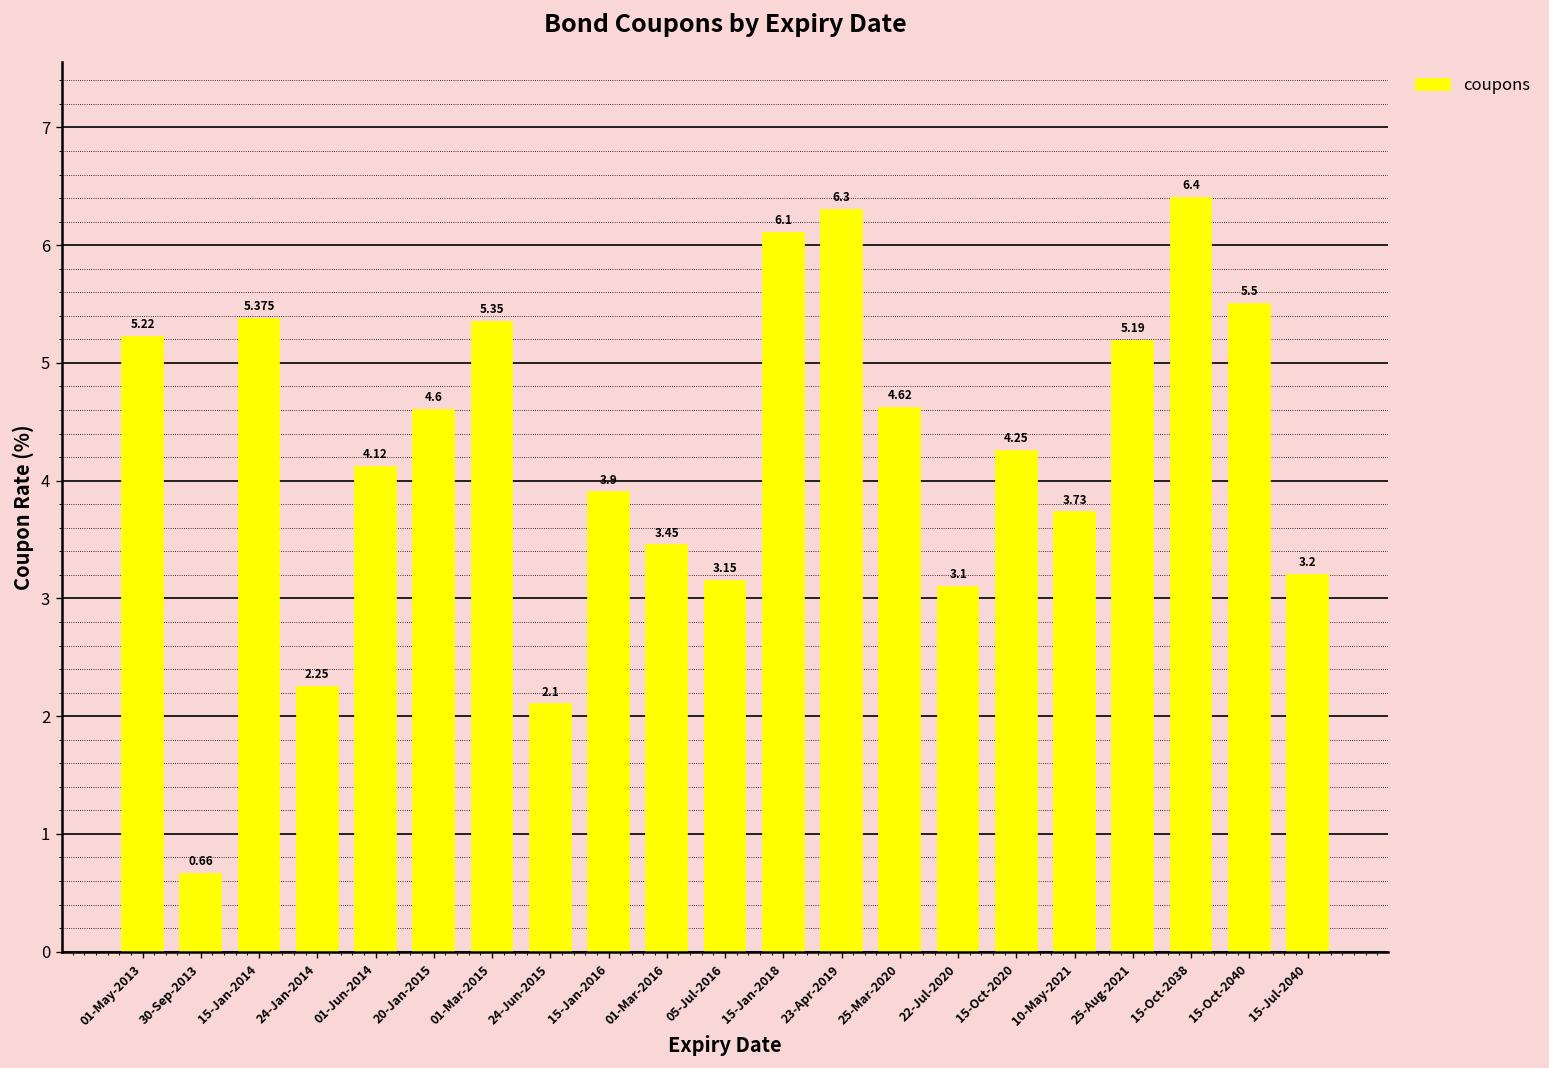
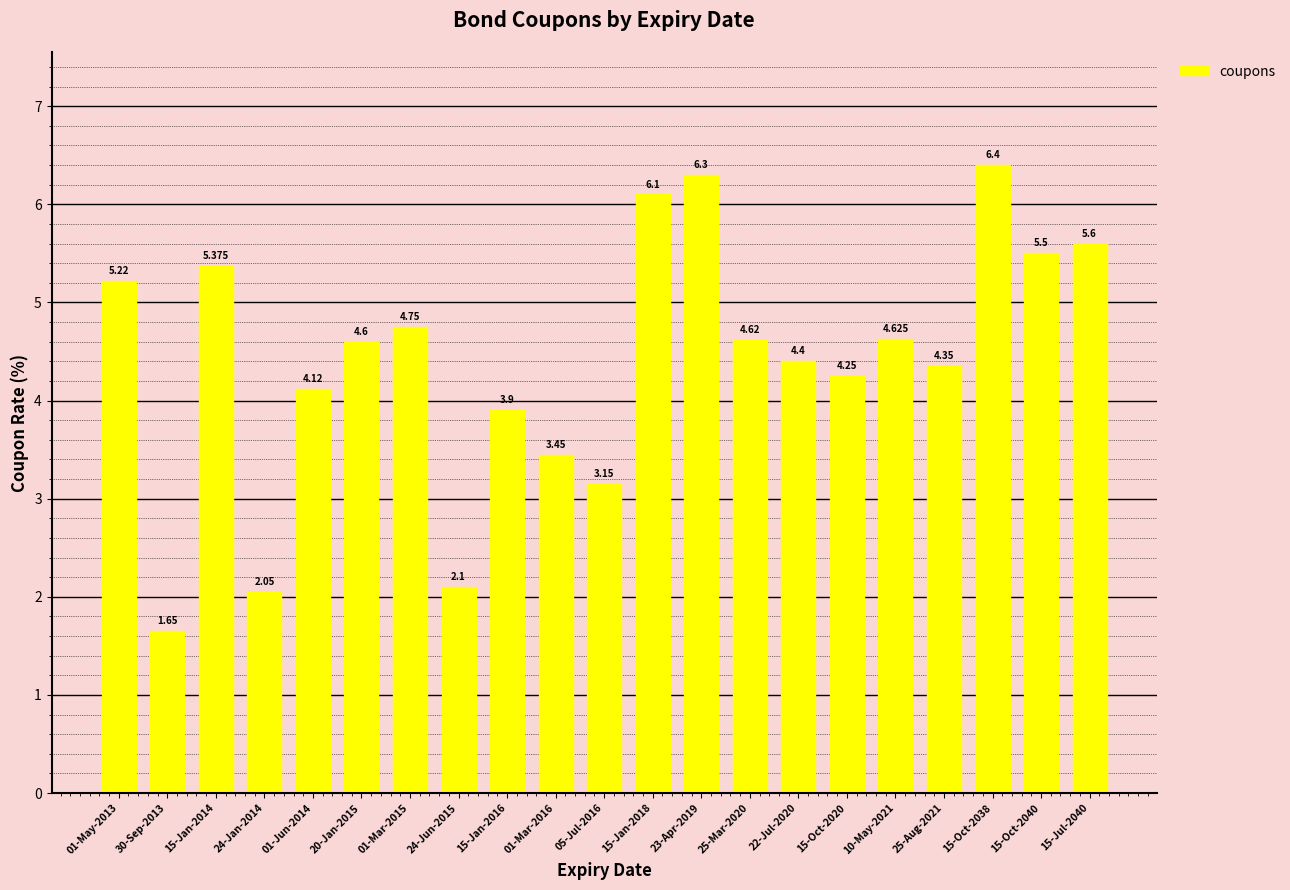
  {
    "01-May-2013": 5.22,
-   "30-Sep-2013": 0.66,
+   "30-Sep-2013": 1.65,
    "15-Jan-2014": 5.375,
-   "24-Jan-2014": 2.25,
+   "24-Jan-2014": 2.05,
    "01-Jun-2014": 4.12,
    "20-Jan-2015": 4.6,
-   "01-Mar-2015": 5.35,
+   "01-Mar-2015": 4.75,
    "24-Jun-2015": 2.1,
    "15-Jan-2016": 3.9,
    "01-Mar-2016": 3.45,
    "05-Jul-2016": 3.15,
    "15-Jan-2018": 6.1,
    "23-Apr-2019": 6.3,
    "25-Mar-2020": 4.62,
-   "22-Jul-2020": 3.1,
+   "22-Jul-2020": 4.4,
    "15-Oct-2020": 4.25,
-   "10-May-2021": 3.73,
-   "25-Aug-2021": 5.19,
+   "10-May-2021": 4.625,
+   "25-Aug-2021": 4.35,
    "15-Oct-2038": 6.4,
    "15-Oct-2040": 5.5,
-   "15-Jul-2040": 3.2
+   "15-Jul-2040": 5.6
  }
